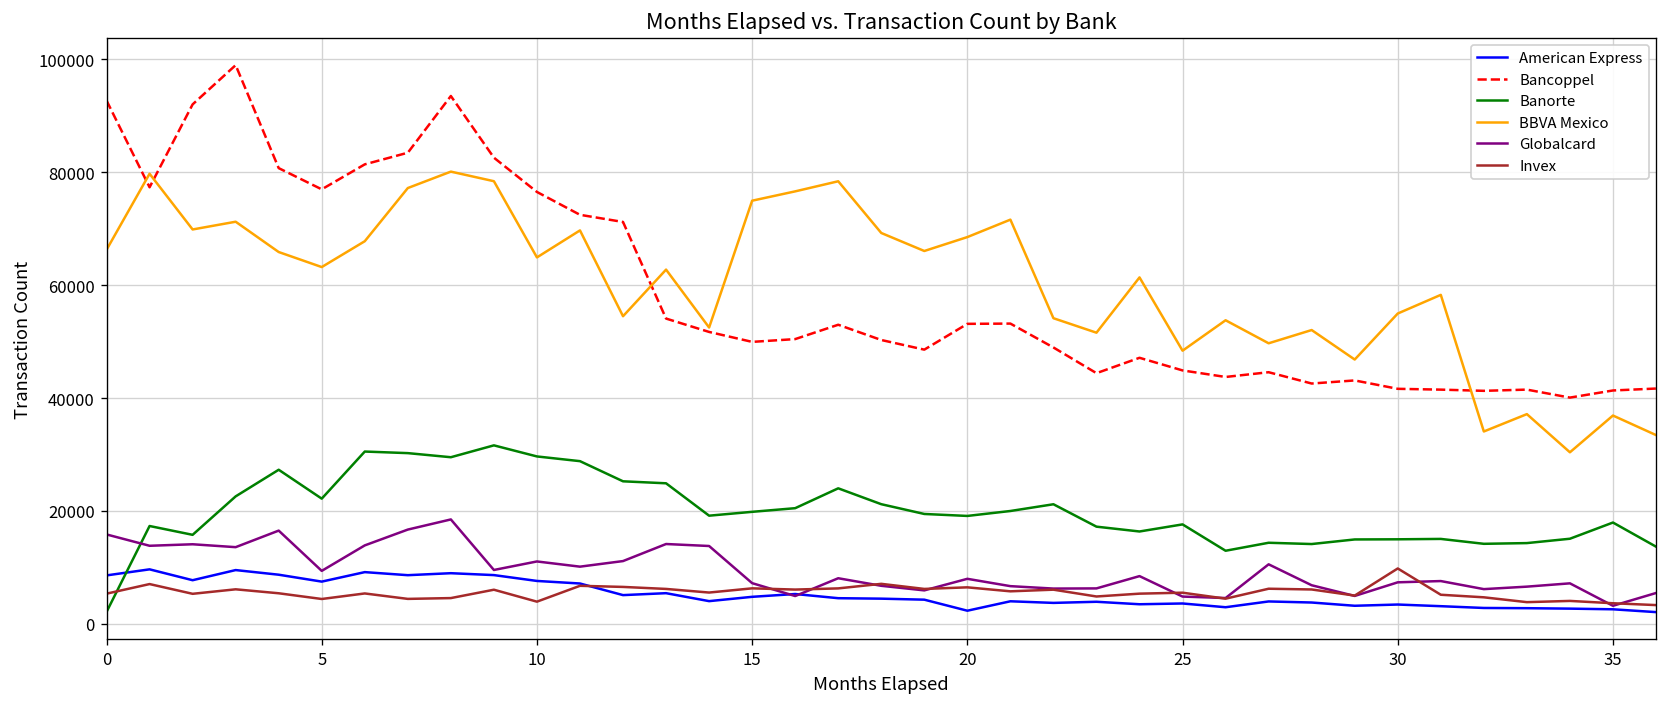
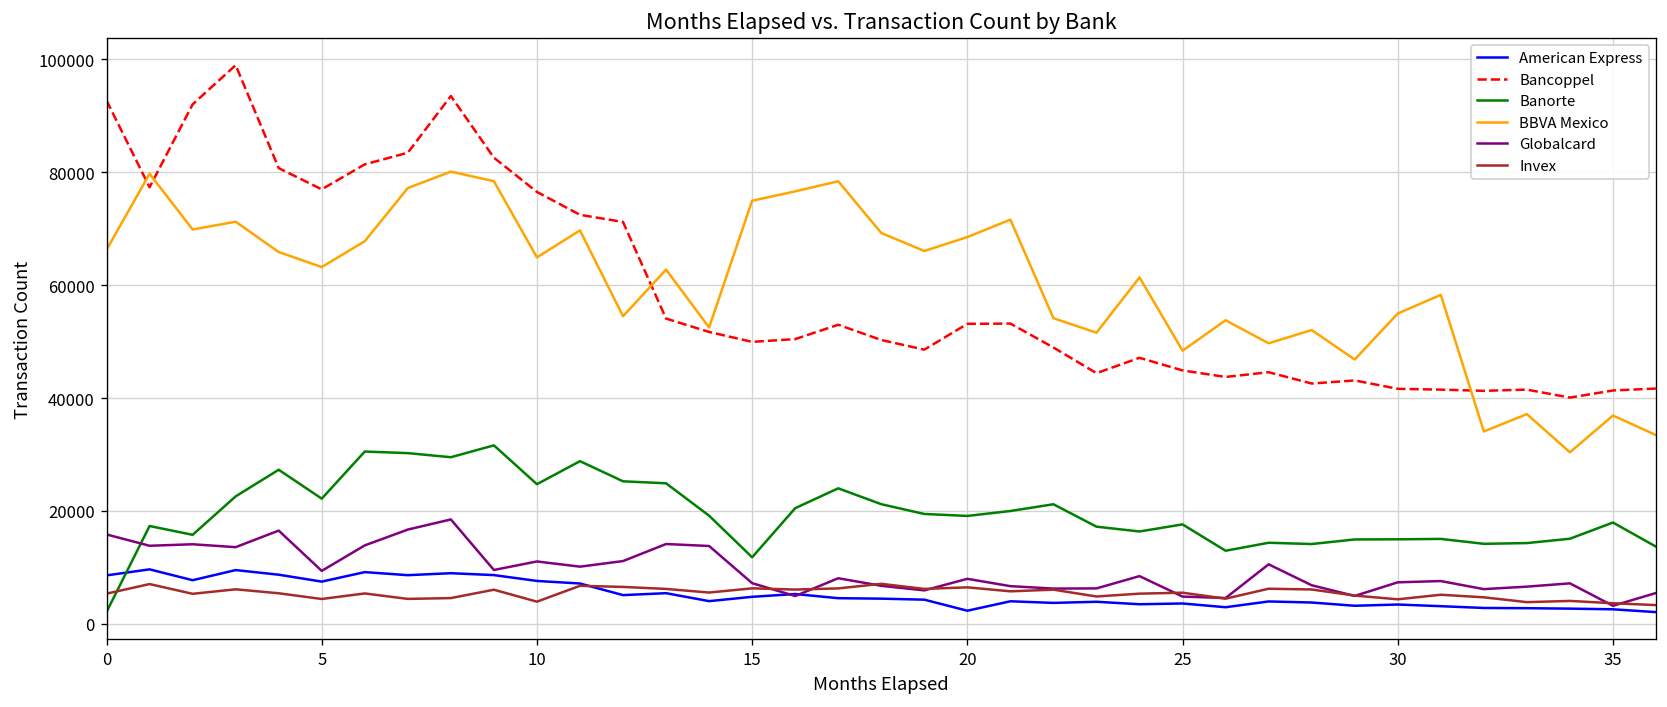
  {
    "American Express": {
      "0": 9000,
      "5": 7000,
      "10": 8000,
      "15": 5000,
      "20": 2000,
      "25": 4000,
      "30": 3000,
      "35": 3000
    },
    "Bancoppel": {
      "0": 93000,
      "5": 77000,
      "10": 77000,
      "15": 50000,
      "20": 53000,
      "25": 45000,
      "30": 42000,
      "35": 41000
    },
    "Banorte": {
      "0": 2000,
      "5": 22000,
-     "10": 30000,
-     "15": 20000,
+     "10": 25000,
+     "15": 12000,
      "20": 19000,
      "25": 18000,
      "30": 15000,
      "35": 18000
    },
    "BBVA Mexico": {
      "0": 66000,
      "5": 63000,
      "10": 65000,
      "15": 75000,
      "20": 69000,
      "25": 48000,
      "30": 55000,
      "35": 37000
    },
    "Globalcard": {
      "0": 16000,
      "5": 9000,
      "10": 11000,
      "15": 7000,
      "20": 8000,
      "25": 5000,
      "30": 7000
    },
    "Invex": {
      "0": 5000,
      "5": 4000,
      "10": 4000,
      "15": 6000,
      "20": 6000,
      "25": 6000,
-     "30": 10000
+     "30": 4000
    }
  }
